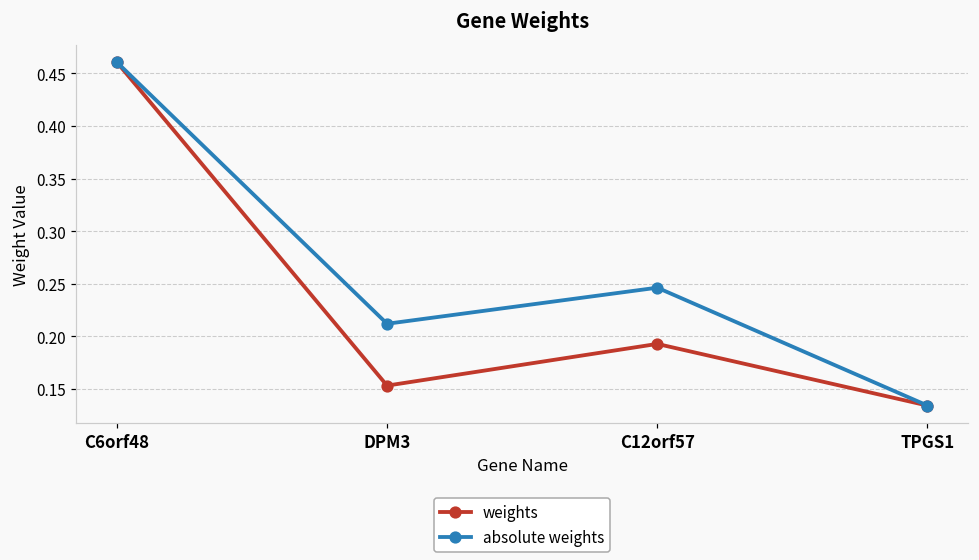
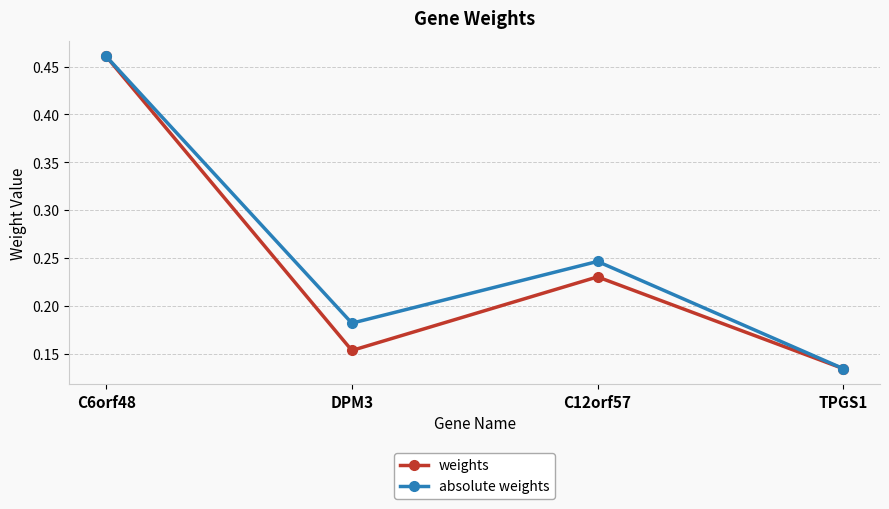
  {
    "weights": {
      "DPM3": 0.15,
-     "C12orf57": 0.19
+     "C12orf57": 0.23
    },
    "absolute weights": {
-     "DPM3": 0.21,
+     "DPM3": 0.18,
      "C12orf57": 0.25
    }
  }
